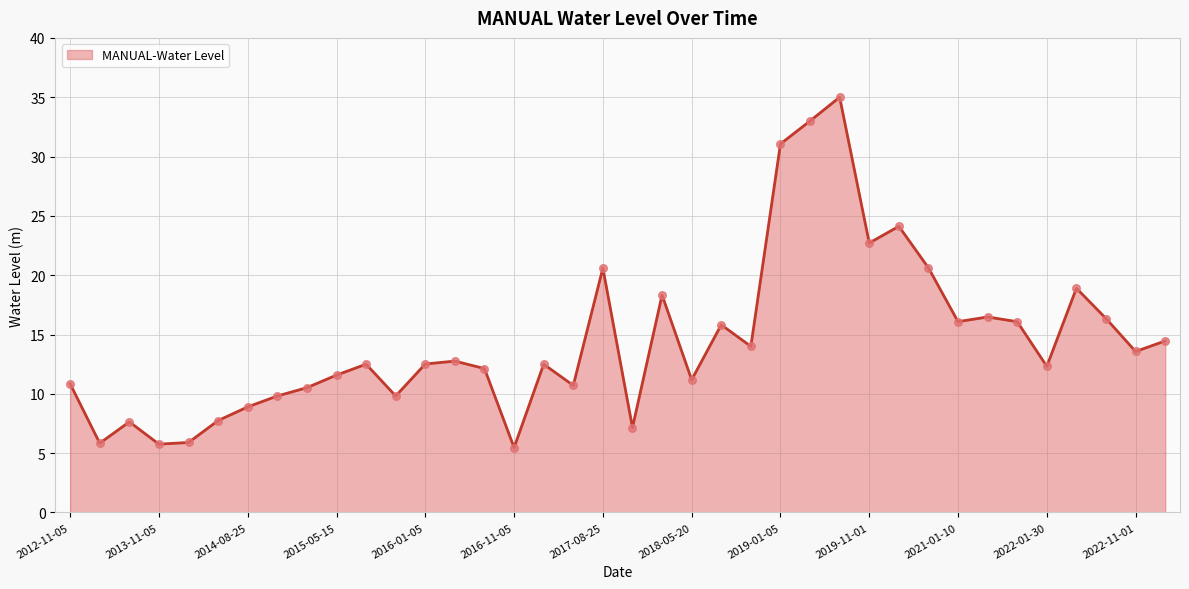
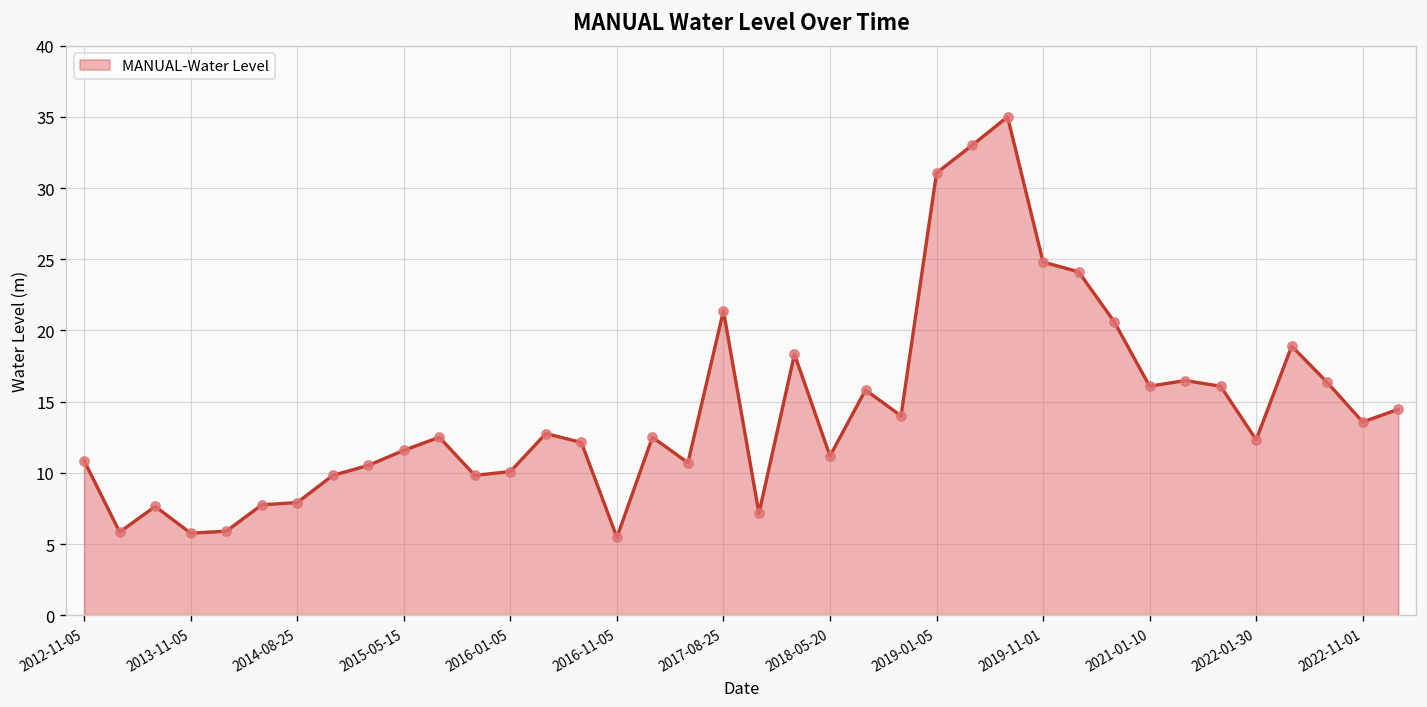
  {
    "2012-11-05": 10.8,
    "2013-11-05": 5.8,
-   "2014-08-25": 8.9,
+   "2014-08-25": 7.9,
    "2015-05-15": 11.6,
-   "2016-01-05": 12.5,
+   "2016-01-05": 10.1,
    "2016-11-05": 5.5,
-   "2017-08-25": 20.6,
+   "2017-08-25": 21.4,
    "2018-05-20": 11.2,
    "2019-01-05": 31.1,
-   "2019-11-01": 22.7,
+   "2019-11-01": 24.8,
    "2021-01-10": 16.1,
    "2022-01-30": 12.3,
    "2022-11-01": 13.6
  }
